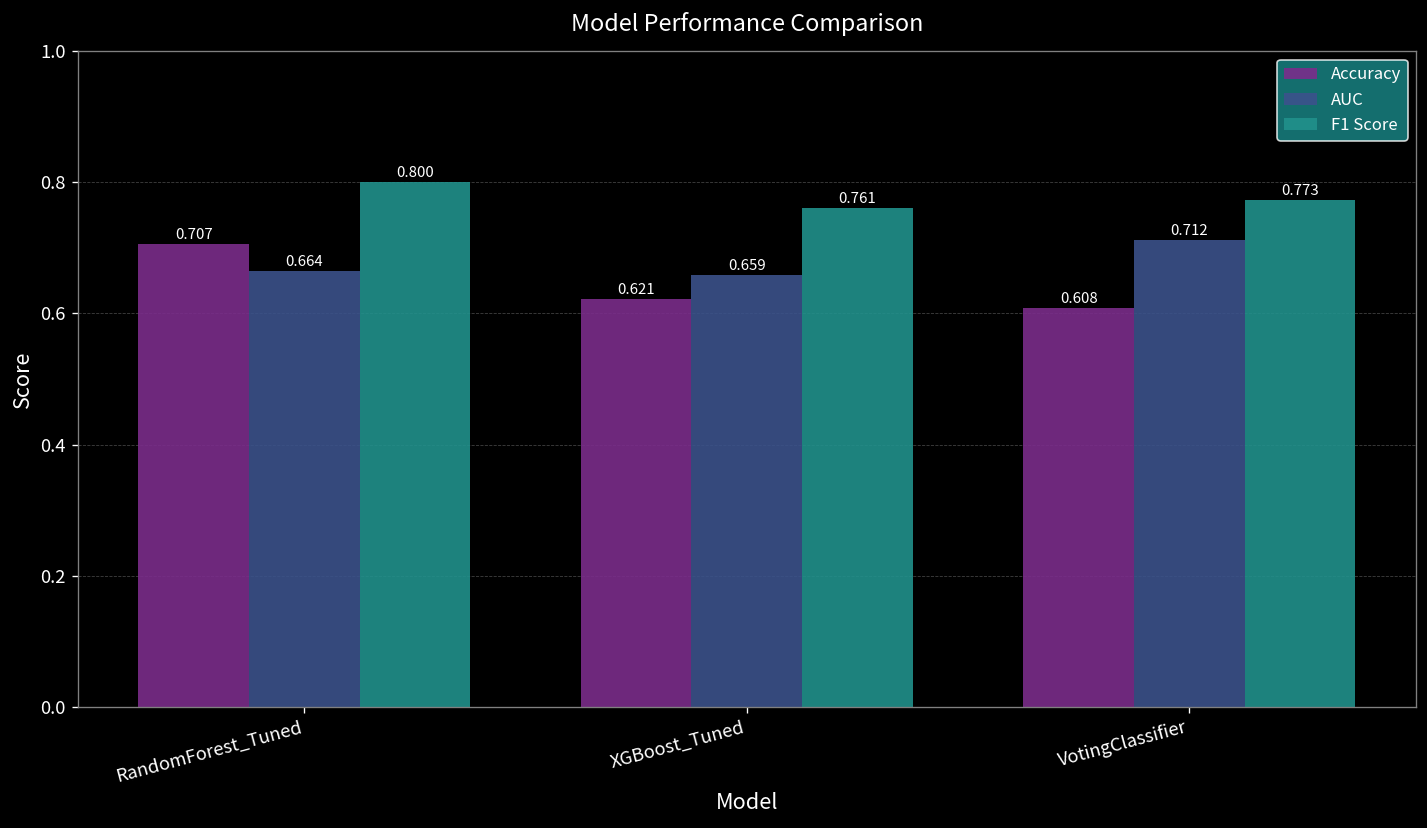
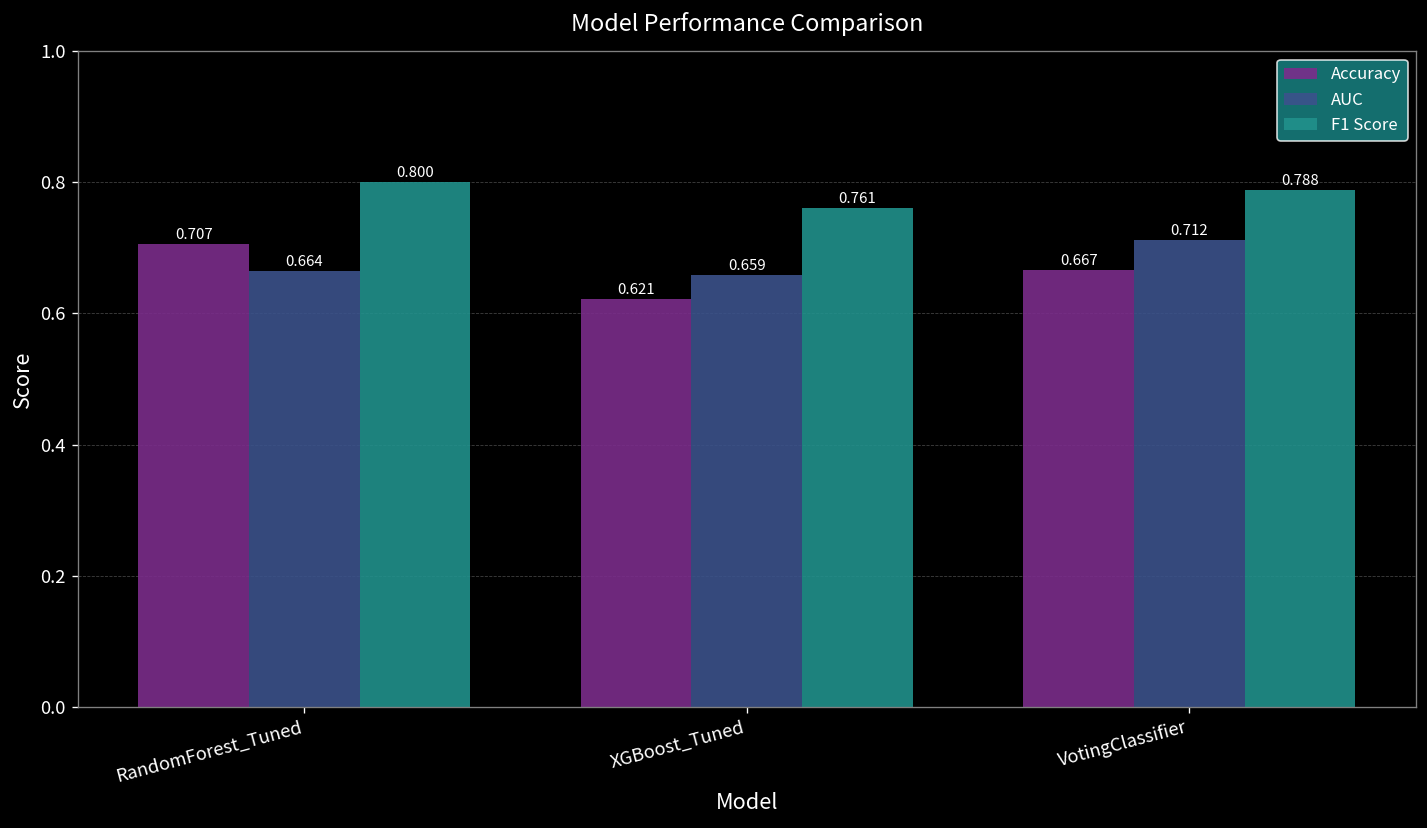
  {
    "Accuracy": {
      "RandomForest_Tuned": 0.707,
      "XGBoost_Tuned": 0.621,
-     "VotingClassifier": 0.608
+     "VotingClassifier": 0.667
    },
    "AUC": {
      "RandomForest_Tuned": 0.664,
      "XGBoost_Tuned": 0.659,
      "VotingClassifier": 0.712
    },
    "F1 Score": {
      "RandomForest_Tuned": 0.800,
      "XGBoost_Tuned": 0.761,
-     "VotingClassifier": 0.773
+     "VotingClassifier": 0.788
    }
  }
